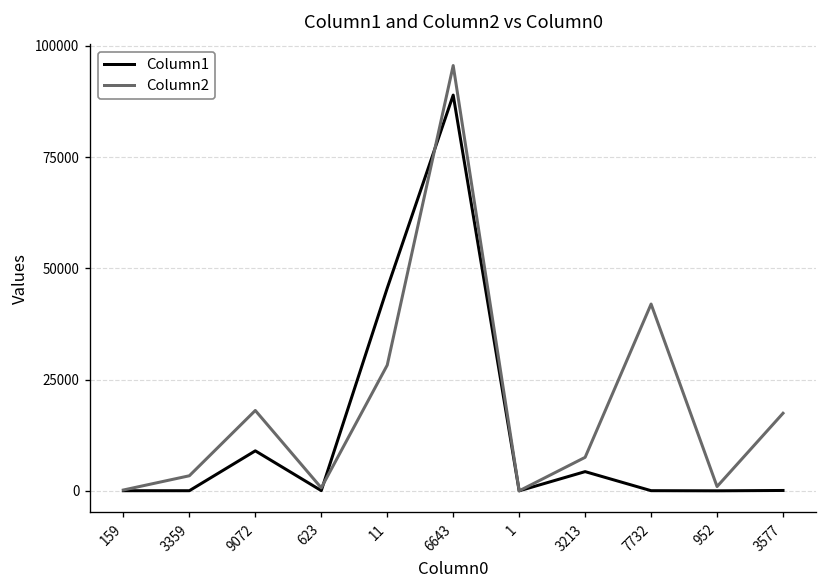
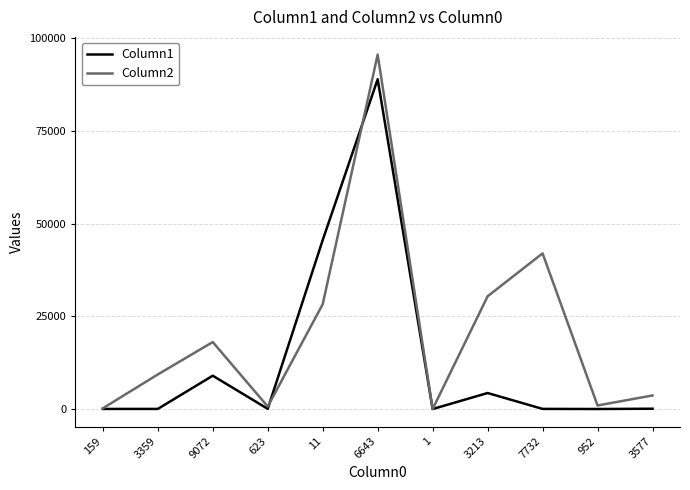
  {
    "Column1": {
      "3359": 0,
      "9072": 9000,
      "11": 46000,
      "6643": 89000,
      "3213": 4000,
      "7732": 0,
      "952": 0,
      "3577": 0
    },
    "Column2": {
-     "3359": 3000,
+     "3359": 9000,
      "9072": 18000,
      "11": 28000,
      "6643": 96000,
-     "3213": 8000,
+     "3213": 30000,
      "7732": 42000,
      "952": 1000,
-     "3577": 17000
+     "3577": 4000
    }
  }
